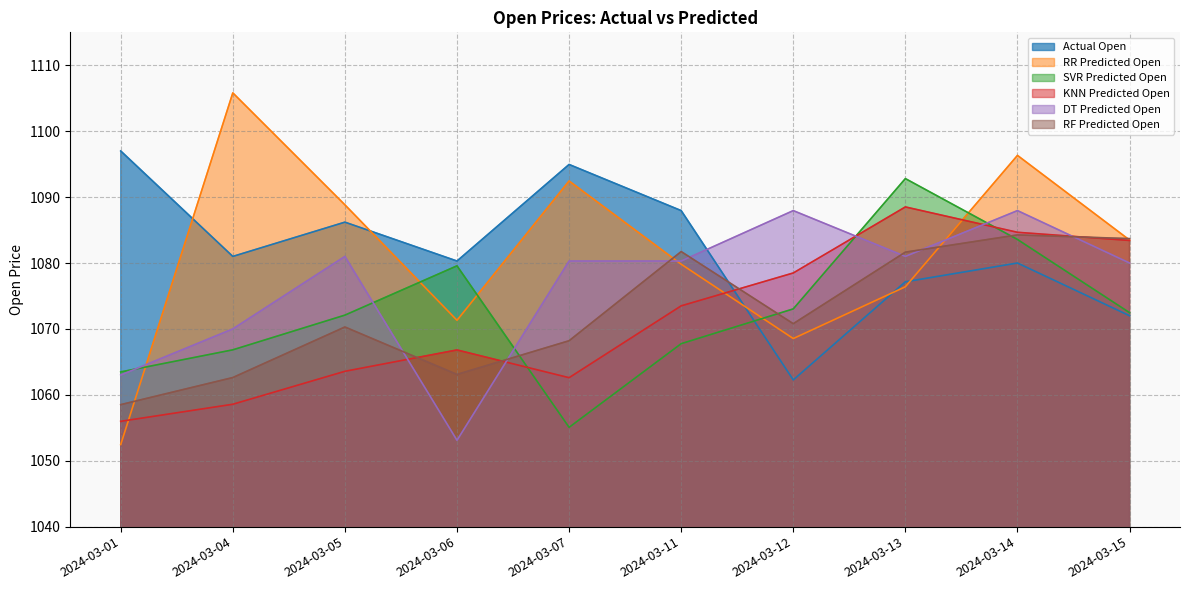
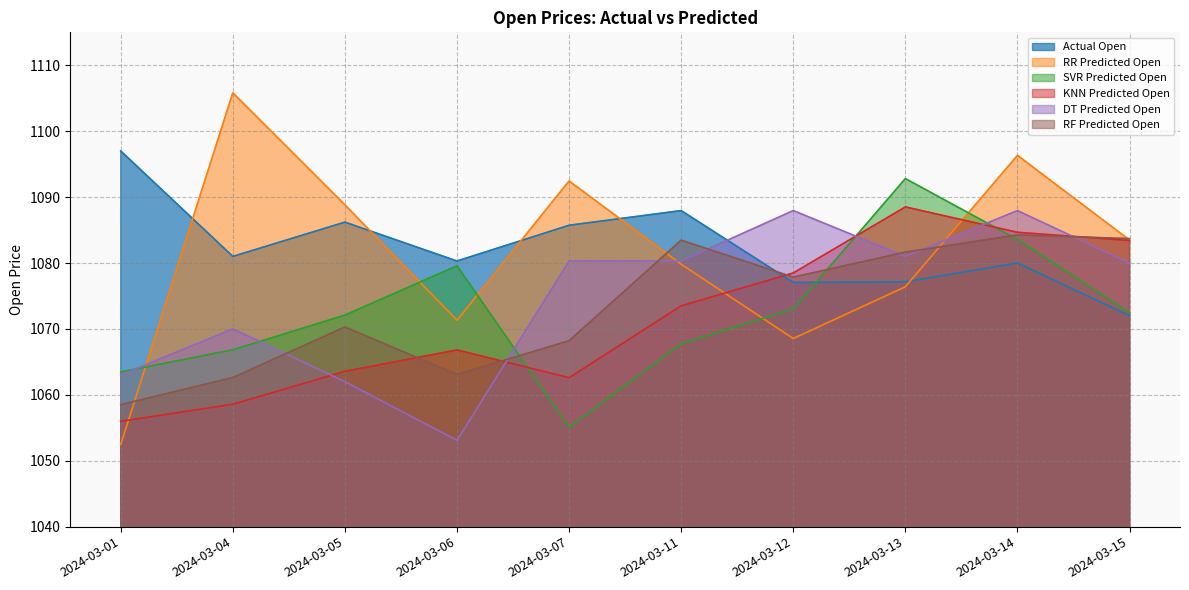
  {
    "Actual Open": {
      "2024-03-01": 1097,
      "2024-03-04": 1081,
      "2024-03-05": 1086,
      "2024-03-06": 1080,
-     "2024-03-07": 1095,
+     "2024-03-07": 1086,
      "2024-03-11": 1088,
-     "2024-03-12": 1062,
+     "2024-03-12": 1077,
      "2024-03-13": 1077,
      "2024-03-14": 1080,
      "2024-03-15": 1072
    },
    "RR Predicted Open": {
      "2024-03-01": 1052,
      "2024-03-04": 1106,
      "2024-03-05": 1089,
      "2024-03-06": 1071,
      "2024-03-07": 1092,
      "2024-03-11": 1080,
      "2024-03-12": 1069,
      "2024-03-13": 1076,
      "2024-03-14": 1096
    },
    "SVR Predicted Open": {
      "2024-03-01": 1063,
      "2024-03-04": 1067,
      "2024-03-05": 1072,
      "2024-03-06": 1080,
      "2024-03-07": 1055,
      "2024-03-11": 1068,
      "2024-03-12": 1073,
      "2024-03-13": 1093,
      "2024-03-14": 1084,
      "2024-03-15": 1072
    },
    "KNN Predicted Open": {
      "2024-03-01": 1056,
      "2024-03-04": 1059,
      "2024-03-05": 1064,
      "2024-03-06": 1067,
      "2024-03-07": 1063,
      "2024-03-11": 1074,
      "2024-03-12": 1078,
      "2024-03-13": 1089,
      "2024-03-14": 1085
    },
    "DT Predicted Open": {
      "2024-03-01": 1063,
      "2024-03-04": 1070,
-     "2024-03-05": 1081,
+     "2024-03-05": 1062,
      "2024-03-06": 1053,
      "2024-03-07": 1080,
      "2024-03-11": 1080,
      "2024-03-12": 1088,
      "2024-03-13": 1081,
      "2024-03-14": 1088,
      "2024-03-15": 1080
    },
    "RF Predicted Open": {
      "2024-03-01": 1059,
      "2024-03-04": 1063,
      "2024-03-05": 1070,
      "2024-03-06": 1063,
      "2024-03-07": 1068,
-     "2024-03-11": 1082,
-     "2024-03-12": 1071,
+     "2024-03-11": 1083,
+     "2024-03-12": 1078,
      "2024-03-13": 1082,
      "2024-03-14": 1084
    }
  }
